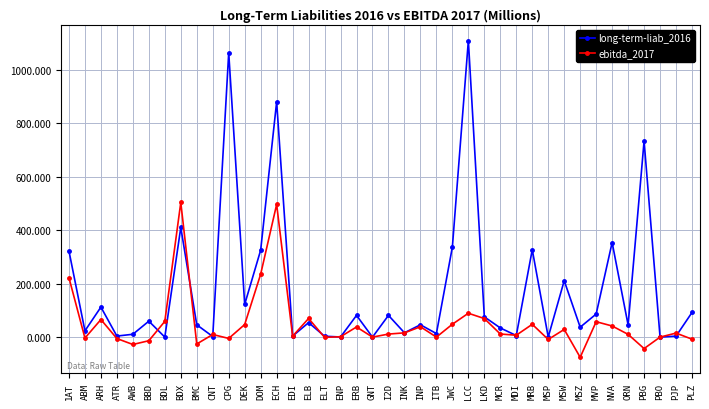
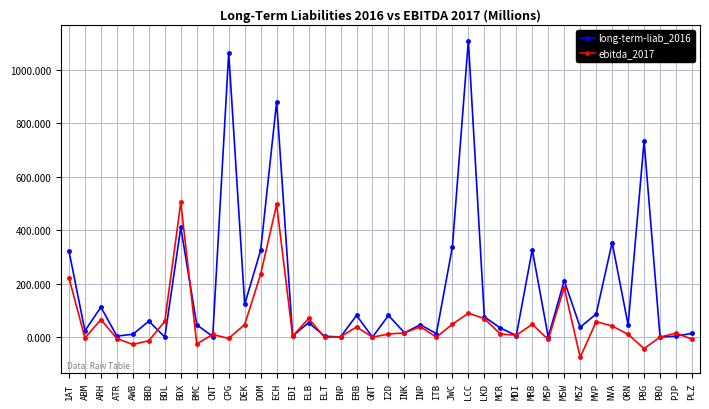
  {
    "long-term-liab_2016": {
      "1AT": 320,
      "ABM": 20,
      "ARH": 110,
      "AWB": 10,
      "BBD": 60,
      "BDL": 0,
      "BDX": 410,
      "BMC": 50,
      "CPG": 1060,
      "DEK": 120,
      "DOM": 330,
      "ECH": 880,
      "ELB": 50,
      "ERB": 80,
      "I2D": 80,
      "ITB": 10,
      "JWC": 340,
      "LCC": 1110,
      "MCR": 30,
      "MRB": 330,
      "MSW": 210,
      "MSZ": 40,
      "MVP": 90,
      "NVA": 350,
      "ORN": 50,
      "PBG": 730,
      "PJP": 0,
-     "PLZ": 90
+     "PLZ": 10
    },
    "ebitda_2017": {
      "1AT": 220,
      "ABM": 0,
      "ARH": 70,
      "AWB": -30,
      "BBD": -10,
      "BDL": 60,
      "BDX": 500,
      "BMC": -30,
      "CPG": 0,
      "DEK": 50,
      "DOM": 240,
      "ECH": 500,
      "ELB": 70,
      "ERB": 40,
      "I2D": 10,
      "ITB": 0,
      "JWC": 50,
      "LCC": 90,
      "MCR": 10,
      "MRB": 50,
-     "MSW": 30,
+     "MSW": 190,
      "MSZ": -80,
      "MVP": 60,
      "NVA": 40,
      "ORN": 10,
      "PBG": -40,
      "PJP": 10,
      "PLZ": -10
    }
  }
